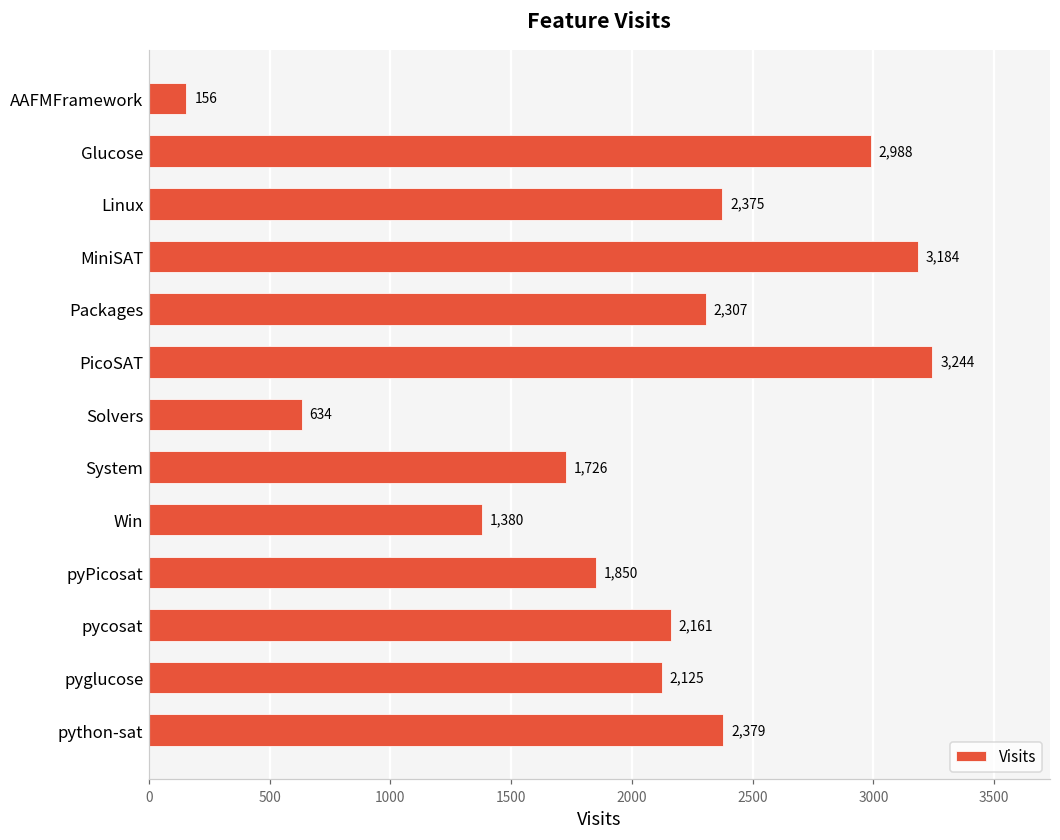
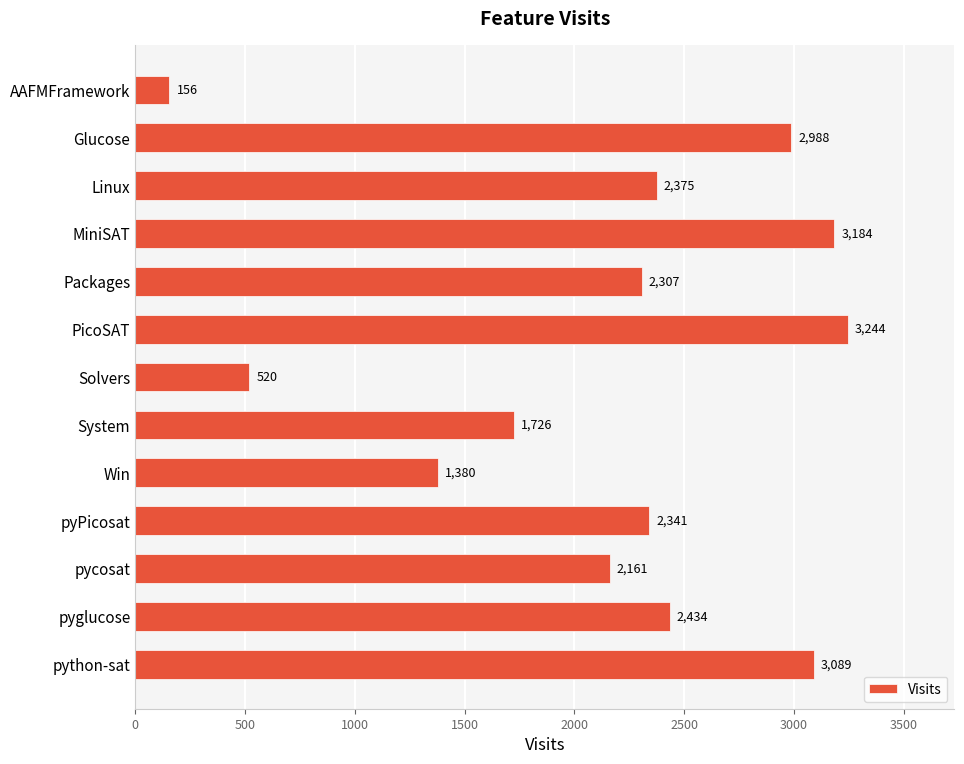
  {
    "AAFMFramework": "156",
    "Glucose": "2,988",
    "Linux": "2,375",
    "MiniSAT": "3,184",
    "Packages": "2,307",
    "PicoSAT": "3,244",
-   "Solvers": "634",
+   "Solvers": "520",
    "System": "1,726",
    "Win": "1,380",
-   "pyPicosat": "1,850",
+   "pyPicosat": "2,341",
    "pycosat": "2,161",
-   "pyglucose": "2,125",
-   "python-sat": "2,379"
+   "pyglucose": "2,434",
+   "python-sat": "3,089"
  }
